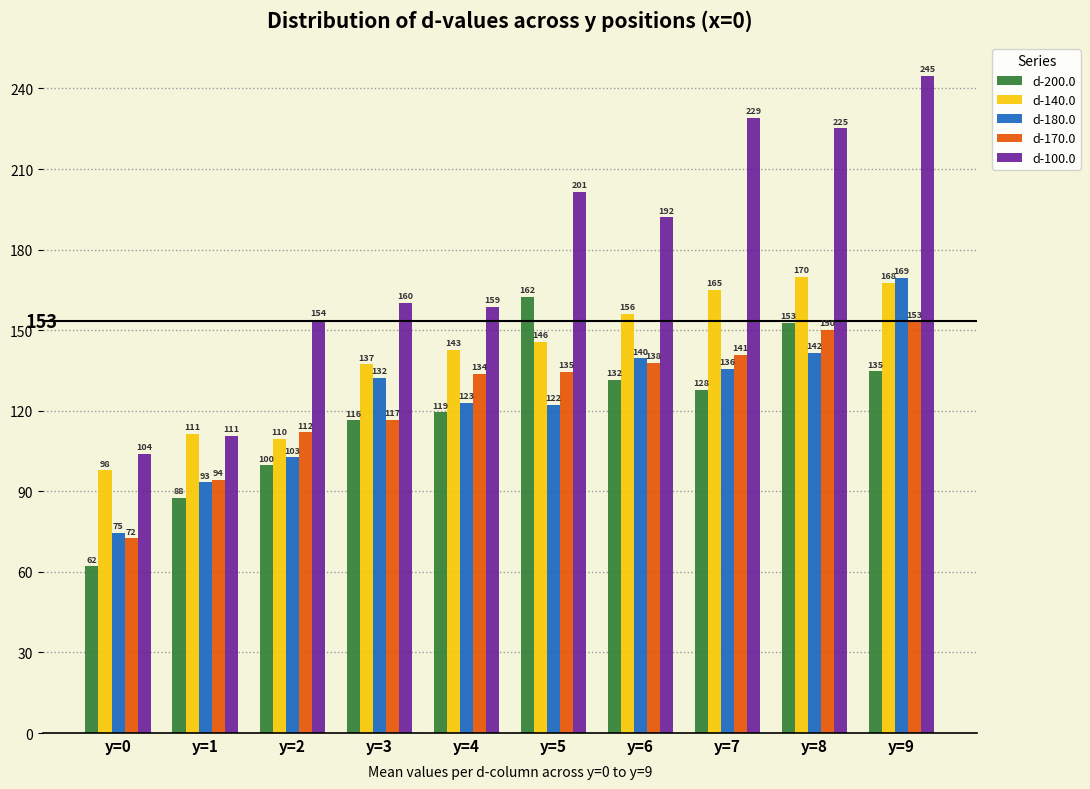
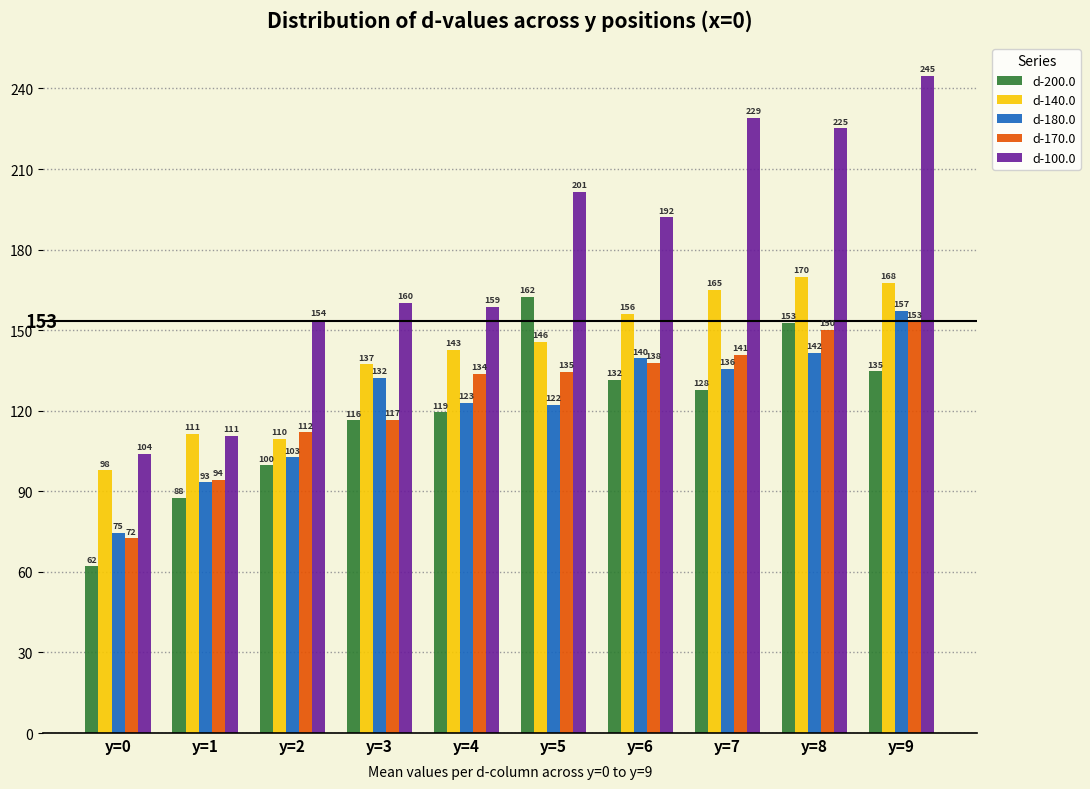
  {
    "d-200.0": {
      "y=0": 62,
      "y=1": 88,
      "y=2": 100,
      "y=3": 116,
      "y=4": 119,
      "y=5": 162,
      "y=6": 132,
      "y=7": 128,
      "y=8": 153,
      "y=9": 135
    },
    "d-140.0": {
      "y=0": 98,
      "y=1": 111,
      "y=2": 110,
      "y=3": 137,
      "y=4": 143,
      "y=5": 146,
      "y=6": 156,
      "y=7": 165,
      "y=8": 170,
      "y=9": 168
    },
    "d-180.0": {
      "y=0": 75,
      "y=1": 93,
      "y=2": 103,
      "y=3": 132,
      "y=4": 123,
      "y=5": 122,
      "y=6": 140,
      "y=7": 136,
      "y=8": 142,
-     "y=9": 169
+     "y=9": 157
    },
    "d-170.0": {
      "y=0": 72,
      "y=1": 94,
      "y=2": 112,
      "y=3": 117,
      "y=4": 134,
      "y=5": 135,
      "y=6": 138,
      "y=7": 141,
      "y=8": 150,
      "y=9": 153
    },
    "d-100.0": {
      "y=0": 104,
      "y=1": 111,
      "y=2": 154,
      "y=3": 160,
      "y=4": 159,
      "y=5": 201,
      "y=6": 192,
      "y=7": 229,
      "y=8": 225,
      "y=9": 245
    }
  }
